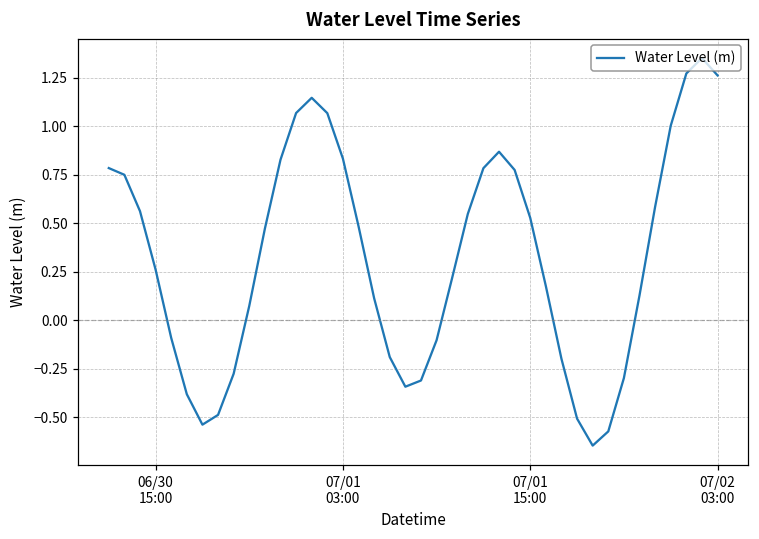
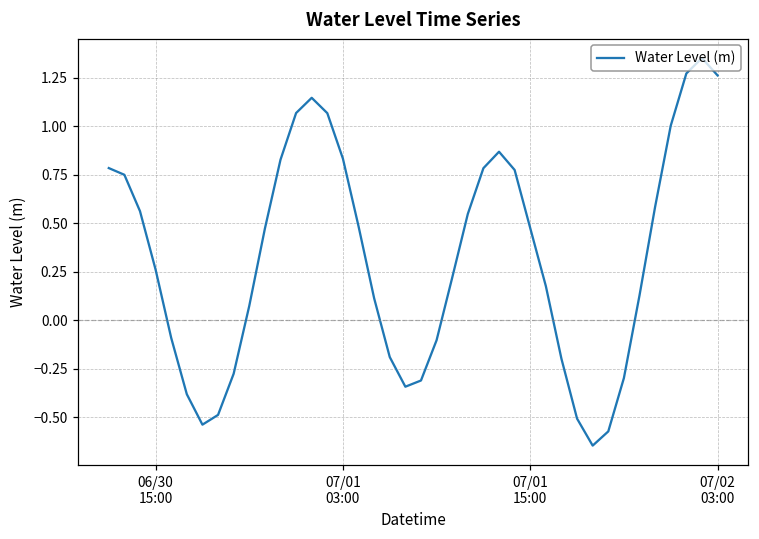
  {
    "06/30 15:00": 0.26,
    "07/01 03:00": 0.83,
-   "07/01 15:00": 0.53,
+   "07/01 15:00": 0.48,
    "07/02 03:00": 1.26
  }
